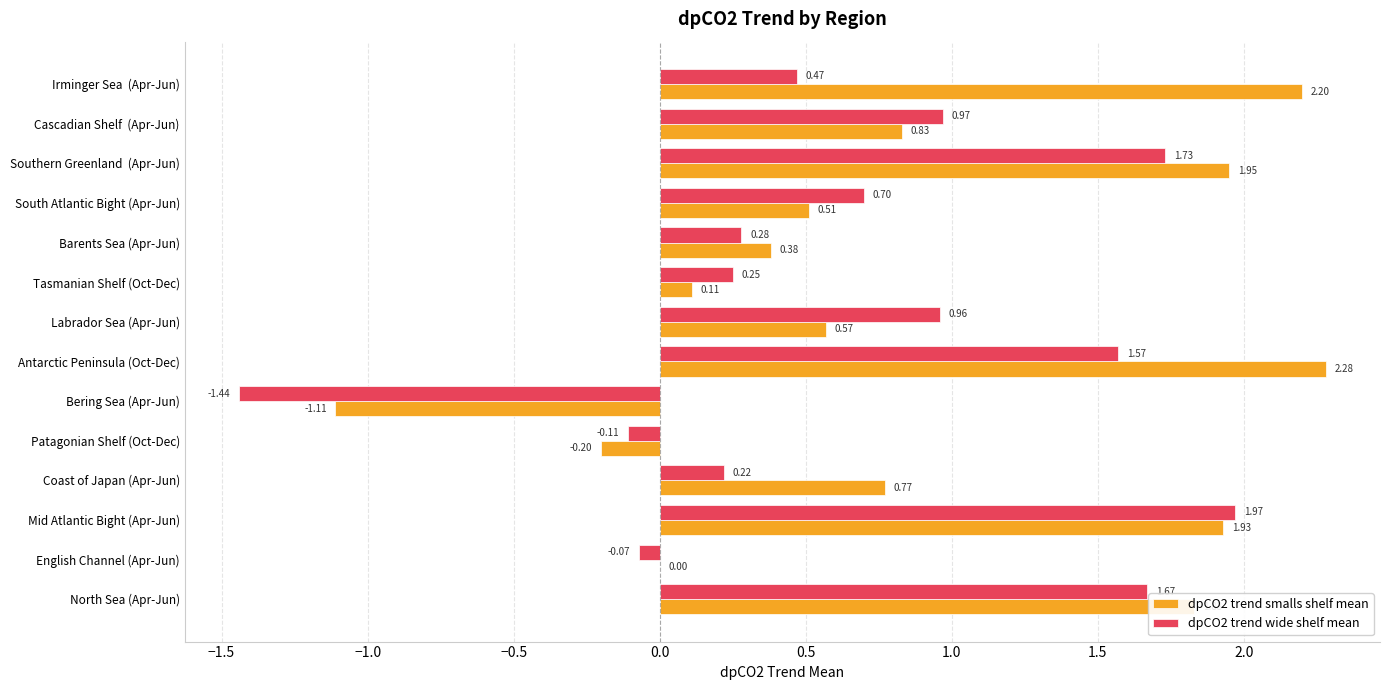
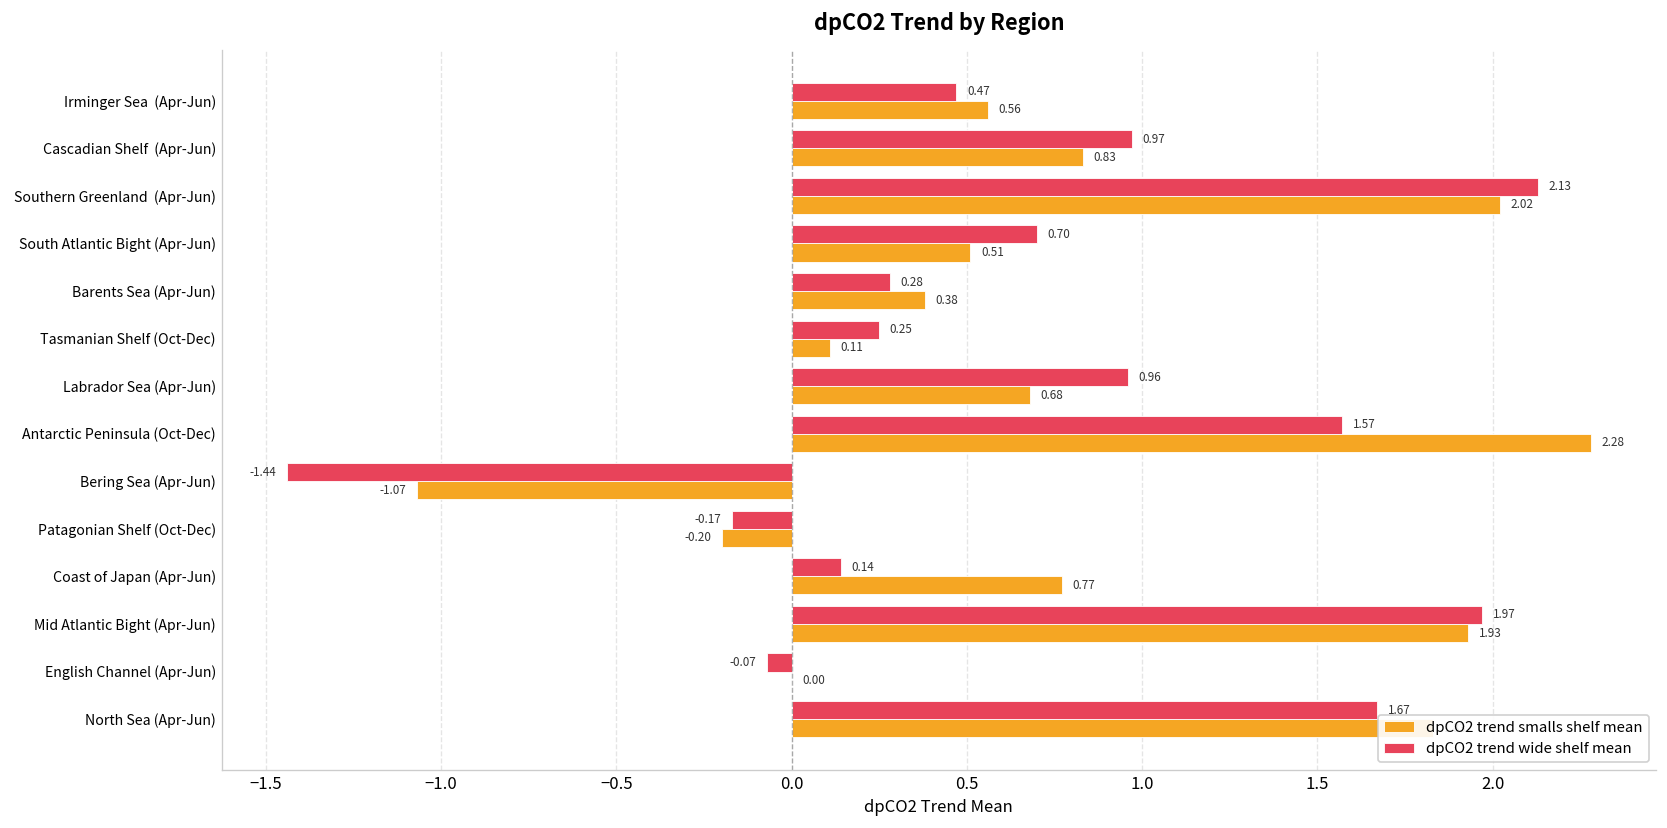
  {
    "dpCO2 trend smalls shelf mean": {
-     "Irminger Sea (Apr-Jun)": 2.20,
+     "Irminger Sea (Apr-Jun)": 0.56,
      "Cascadian Shelf (Apr-Jun)": 0.83,
-     "Southern Greenland (Apr-Jun)": 1.95,
+     "Southern Greenland (Apr-Jun)": 2.02,
      "South Atlantic Bight (Apr-Jun)": 0.51,
      "Barents Sea (Apr-Jun)": 0.38,
      "Tasmanian Shelf (Oct-Dec)": 0.11,
-     "Labrador Sea (Apr-Jun)": 0.57,
+     "Labrador Sea (Apr-Jun)": 0.68,
      "Antarctic Peninsula (Oct-Dec)": 2.28,
-     "Bering Sea (Apr-Jun)": -1.11,
+     "Bering Sea (Apr-Jun)": -1.07,
      "Patagonian Shelf (Oct-Dec)": -0.20,
      "Coast of Japan (Apr-Jun)": 0.77,
      "Mid Atlantic Bight (Apr-Jun)": 1.93,
      "English Channel (Apr-Jun)": 0.00
    },
    "dpCO2 trend wide shelf mean": {
      "Irminger Sea (Apr-Jun)": 0.47,
      "Cascadian Shelf (Apr-Jun)": 0.97,
-     "Southern Greenland (Apr-Jun)": 1.73,
+     "Southern Greenland (Apr-Jun)": 2.13,
      "South Atlantic Bight (Apr-Jun)": 0.70,
      "Barents Sea (Apr-Jun)": 0.28,
      "Tasmanian Shelf (Oct-Dec)": 0.25,
      "Labrador Sea (Apr-Jun)": 0.96,
      "Antarctic Peninsula (Oct-Dec)": 1.57,
      "Bering Sea (Apr-Jun)": -1.44,
-     "Patagonian Shelf (Oct-Dec)": -0.11,
-     "Coast of Japan (Apr-Jun)": 0.22,
+     "Patagonian Shelf (Oct-Dec)": -0.17,
+     "Coast of Japan (Apr-Jun)": 0.14,
      "Mid Atlantic Bight (Apr-Jun)": 1.97,
      "English Channel (Apr-Jun)": -0.07
    }
  }
